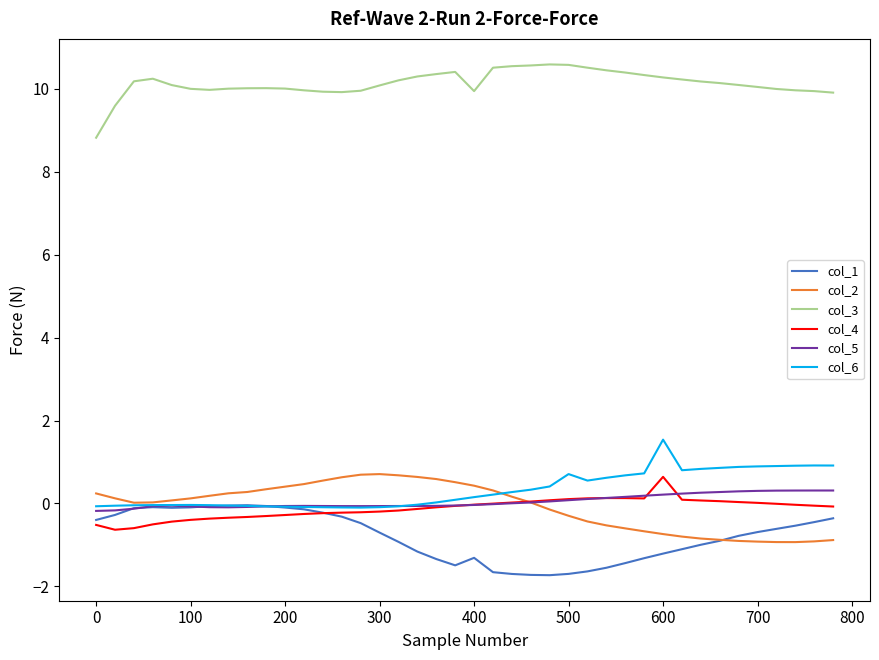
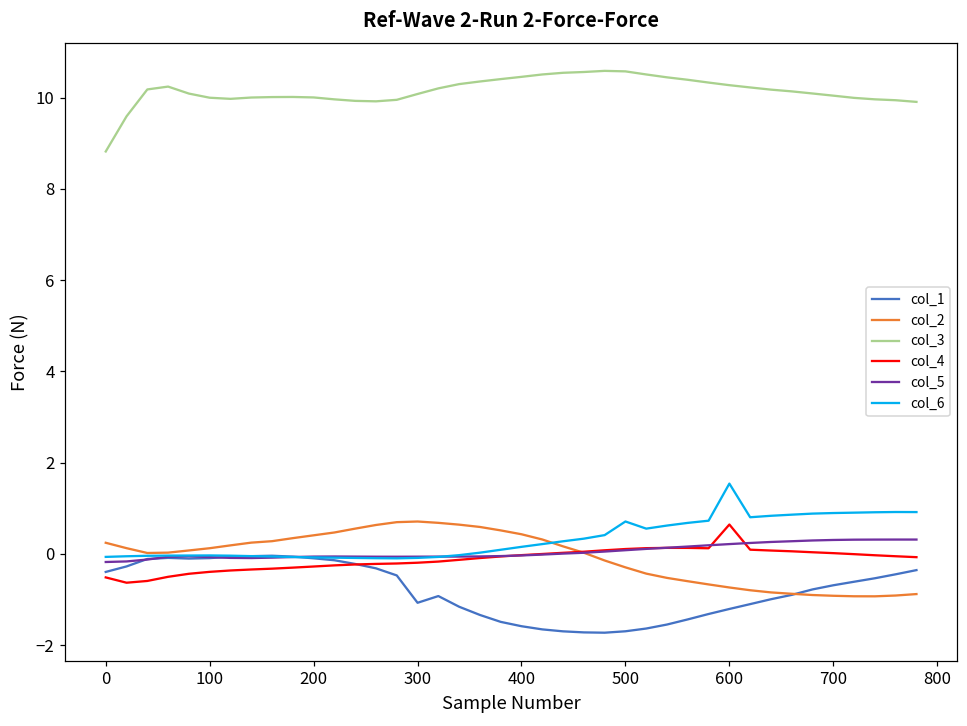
  {
    "col_1": {
      "0": -0.4,
-     "300": -0.7,
-     "400": -1.3,
+     "300": -1.1,
+     "400": -1.6,
      "500": -1.7,
      "600": -1.2,
      "700": -0.7
    },
    "col_2": {
      "0": 0.2,
      "100": 0.1,
      "200": 0.4,
      "300": 0.7,
      "400": 0.4,
      "500": -0.3,
      "600": -0.7,
      "700": -0.9
    },
    "col_3": {
      "0": 8.8,
      "100": 10.0,
      "200": 10.0,
      "300": 10.1,
-     "400": 9.9,
+     "400": 10.5,
      "500": 10.6,
      "600": 10.3,
      "700": 10.0
    },
    "col_4": {
      "0": -0.5,
      "100": -0.4,
      "200": -0.3,
      "300": -0.2,
      "600": 0.6,
      "700": 0.0
    },
    "col_5": {
      "0": -0.2,
      "600": 0.2,
      "700": 0.3
    },
    "col_6": {
      "0": -0.1,
      "400": 0.2,
      "500": 0.7,
      "600": 1.5,
      "700": 0.9
    }
  }
